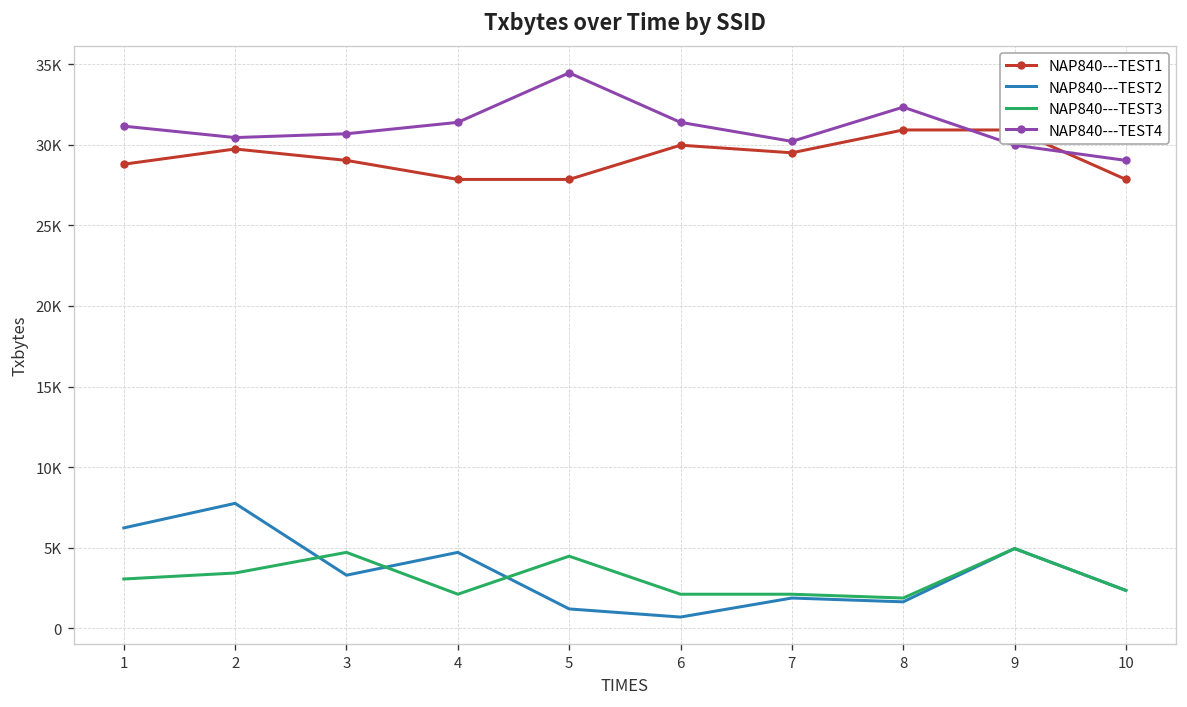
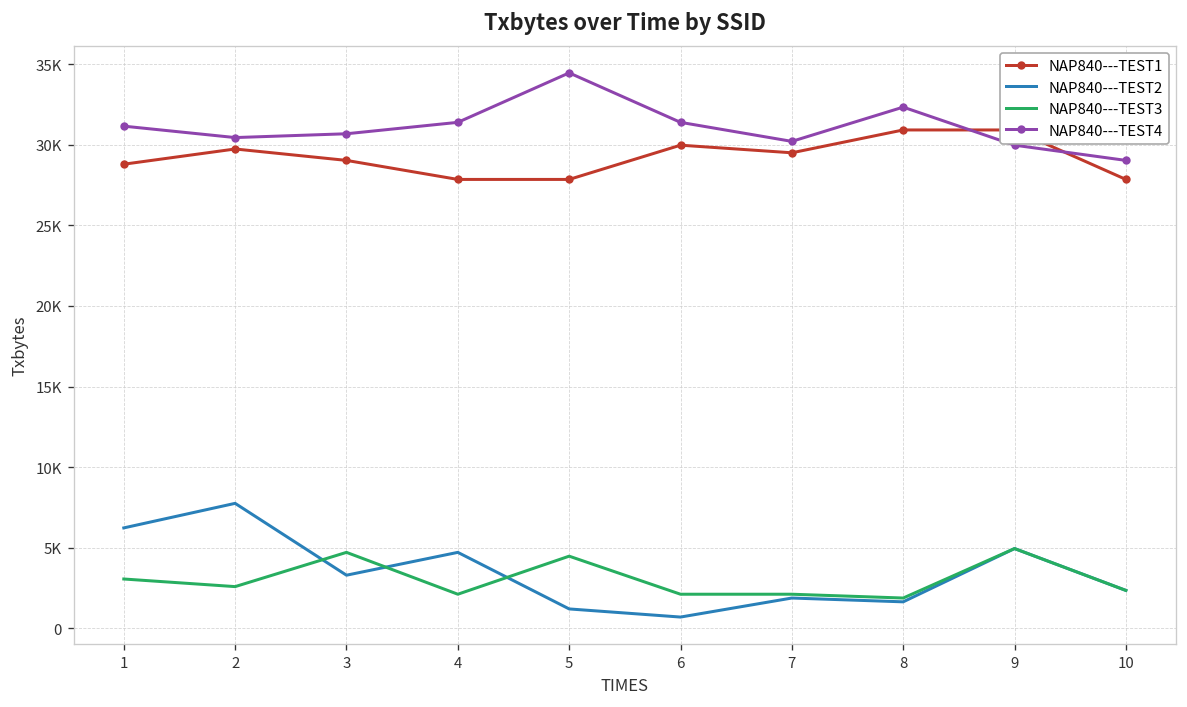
  {
    "NAP840---TEST1": {
      "1": 28800,
      "2": 29700,
      "3": 29000,
      "4": 27800,
      "5": 27800,
      "6": 30000,
      "7": 29500,
      "8": 30900,
      "10": 27800
    },
    "NAP840---TEST2": {
      "1": 6200,
      "2": 7800,
      "3": 3300,
      "4": 4700,
      "5": 1200,
      "6": 700,
      "7": 1900,
      "8": 1700
    },
    "NAP840---TEST3": {
      "1": 3100,
-     "2": 3400,
+     "2": 2600,
      "3": 4700,
      "4": 2100,
      "5": 4500,
      "6": 2100,
      "7": 2100,
      "8": 1900
    },
    "NAP840---TEST4": {
      "1": 31200,
      "2": 30400,
      "3": 30700,
      "4": 31400,
      "5": 34500,
      "6": 31400,
      "7": 30200,
      "8": 32300,
      "10": 29000
    }
  }
